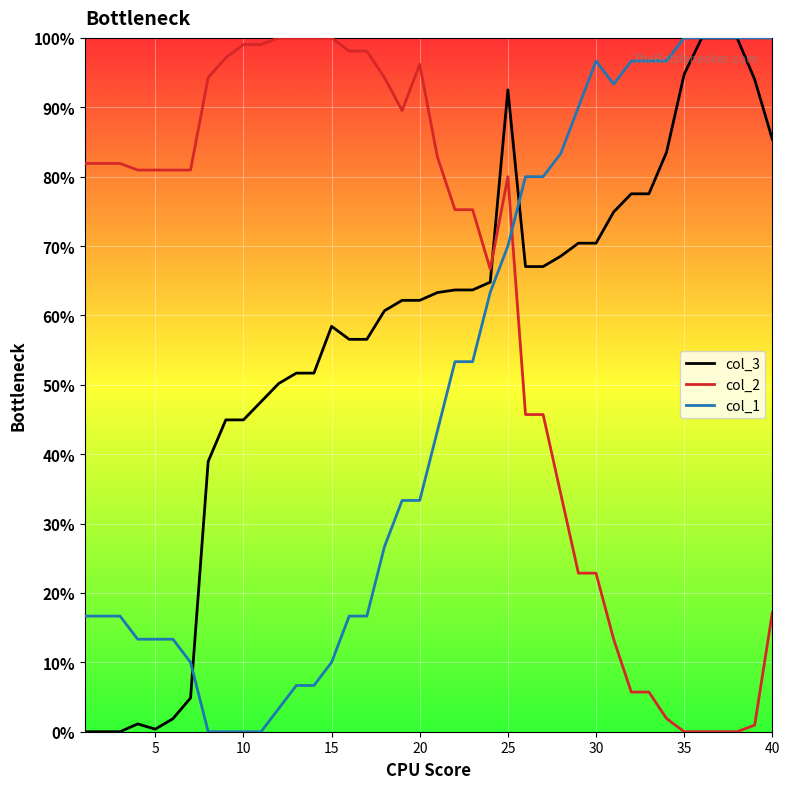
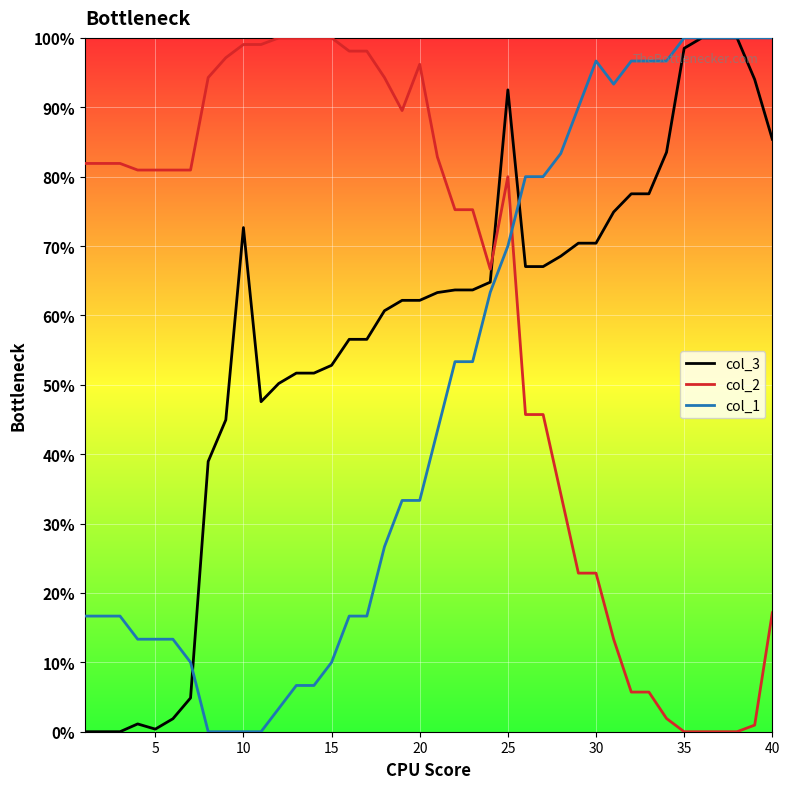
  {
    "col_3": {
      "5": "0%",
-     "10": "45%",
-     "15": "58%",
+     "10": "73%",
+     "15": "53%",
      "20": "62%",
      "25": "93%",
      "30": "70%",
-     "35": "95%",
+     "35": "99%",
      "40": "85%"
    },
    "col_2": {
      "5": "81%",
      "10": "99%",
      "15": "100%",
      "20": "96%",
      "25": "80%",
      "30": "23%",
      "35": "0%",
      "40": "17%"
    },
    "col_1": {
      "5": "13%",
      "10": "0%",
      "15": "10%",
      "20": "33%",
      "25": "70%",
      "30": "97%",
      "35": "100%",
      "40": "100%"
    }
  }
